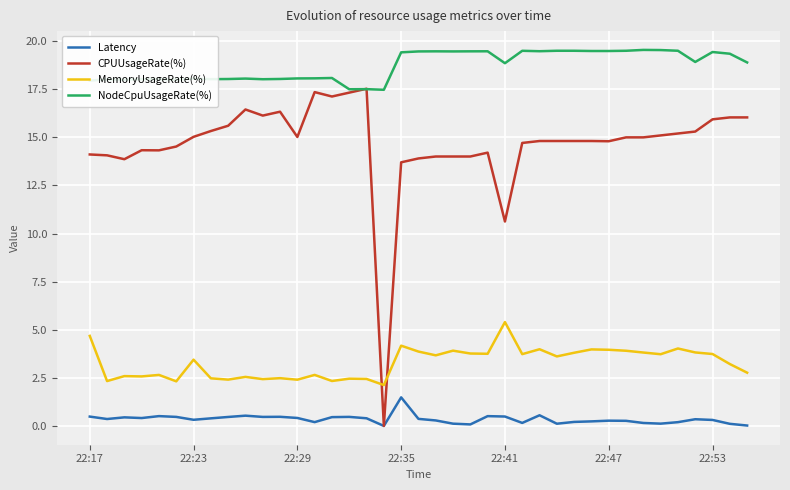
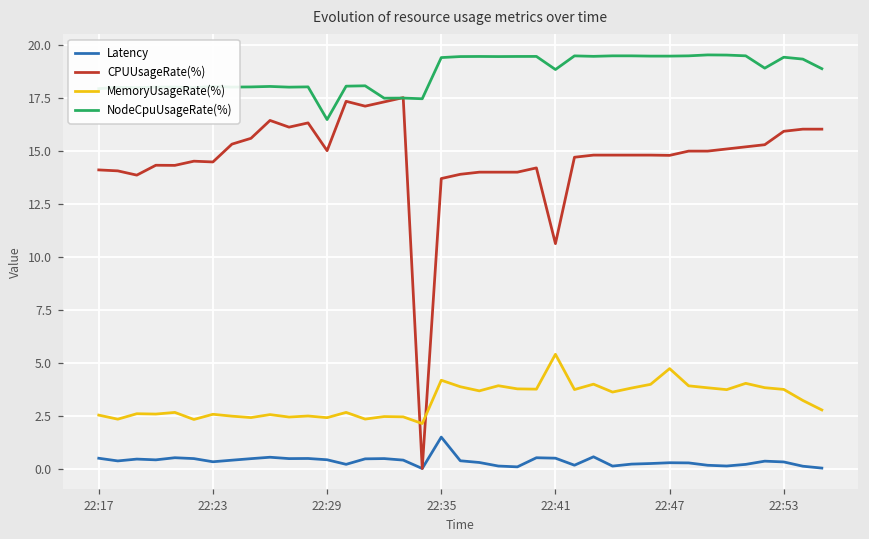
  {
    "Latency": {
      "22:17": 0.5,
      "22:23": 0.3,
      "22:29": 0.4,
      "22:35": 1.5,
      "22:41": 0.5,
      "22:47": 0.3,
      "22:53": 0.3
    },
    "CPUUsageRate(%)": {
      "22:17": 14.1,
-     "22:23": 15.0,
+     "22:23": 14.5,
      "22:29": 15.0,
      "22:35": 13.7,
      "22:41": 10.6,
      "22:47": 14.8,
      "22:53": 15.9
    },
    "MemoryUsageRate(%)": {
-     "22:17": 4.7,
-     "22:23": 3.4,
+     "22:17": 2.5,
+     "22:23": 2.6,
      "22:29": 2.4,
      "22:35": 4.2,
      "22:41": 5.4,
-     "22:47": 4.0,
+     "22:47": 4.7,
      "22:53": 3.7
    },
    "NodeCpuUsageRate(%)": {
-     "22:29": 18.1,
+     "22:29": 16.5,
      "22:35": 19.4,
      "22:41": 18.9,
      "22:47": 19.5,
      "22:53": 19.4
    }
  }
